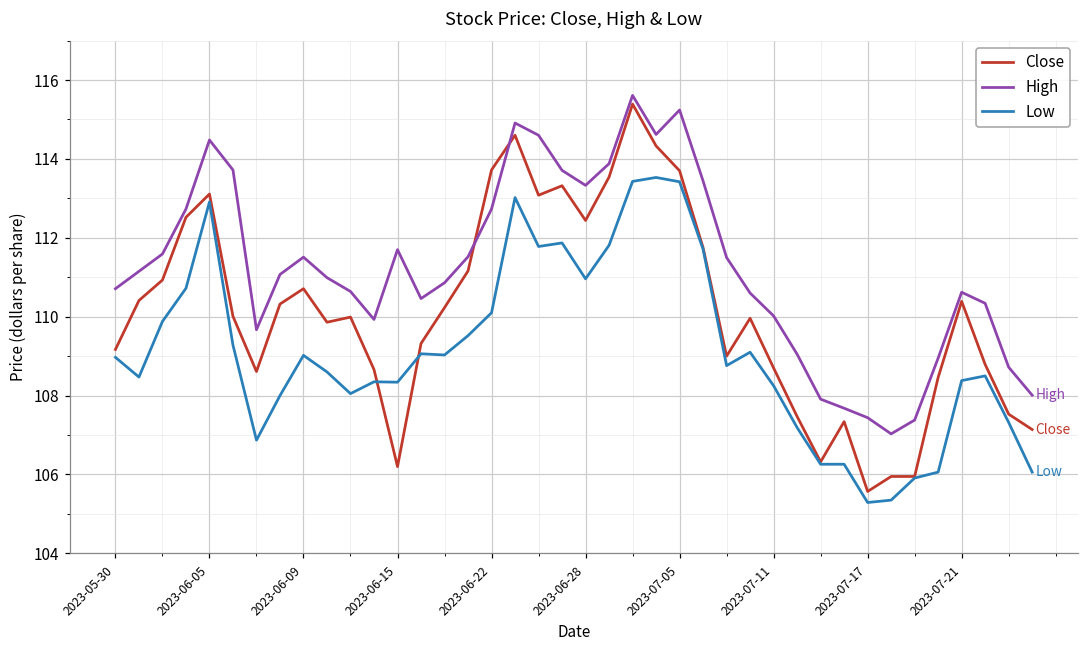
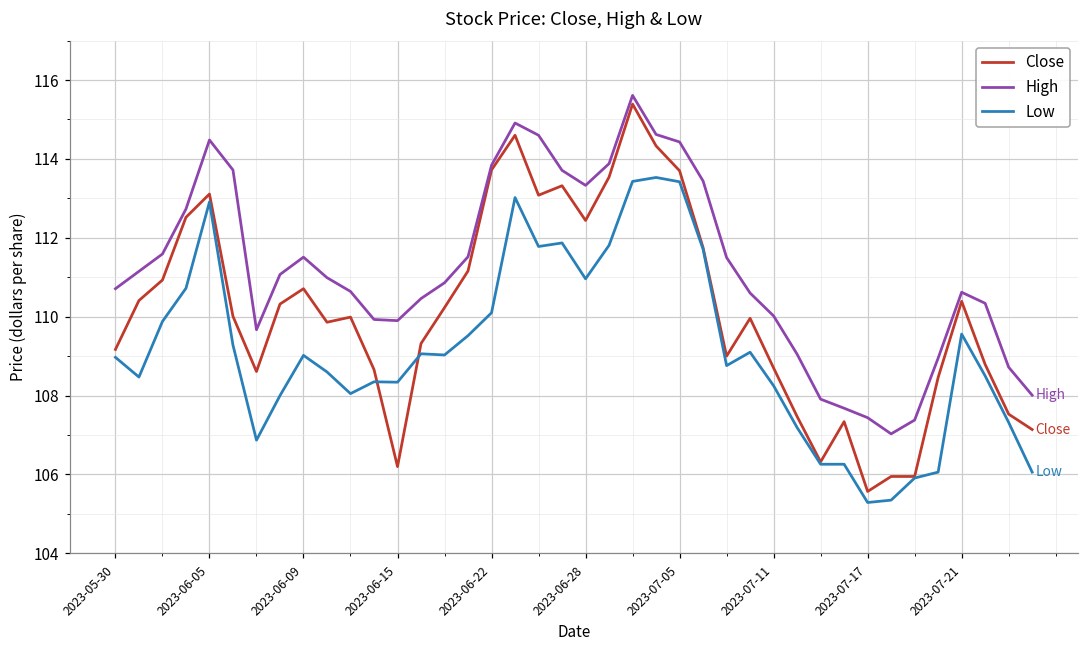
  {
    "Close": {
      "2023-05-30": 109.2,
      "2023-06-05": 113.1,
      "2023-06-09": 110.7,
      "2023-06-15": 106.2,
      "2023-06-22": 113.7,
      "2023-06-28": 112.4,
      "2023-07-05": 113.7,
      "2023-07-11": 108.7,
      "2023-07-17": 105.6,
      "2023-07-21": 110.4
    },
    "High": {
      "2023-05-30": 110.7,
      "2023-06-05": 114.5,
      "2023-06-09": 111.5,
-     "2023-06-15": 111.7,
-     "2023-06-22": 112.7,
+     "2023-06-15": 109.9,
+     "2023-06-22": 113.8,
      "2023-06-28": 113.3,
-     "2023-07-05": 115.2,
+     "2023-07-05": 114.4,
      "2023-07-11": 110.0,
      "2023-07-17": 107.4,
      "2023-07-21": 110.6
    },
    "Low": {
      "2023-05-30": 109.0,
      "2023-06-05": 112.9,
      "2023-06-09": 109.0,
      "2023-06-15": 108.3,
      "2023-06-22": 110.1,
      "2023-06-28": 111.0,
      "2023-07-05": 113.4,
      "2023-07-11": 108.3,
      "2023-07-17": 105.3,
-     "2023-07-21": 108.4
+     "2023-07-21": 109.6
    }
  }
